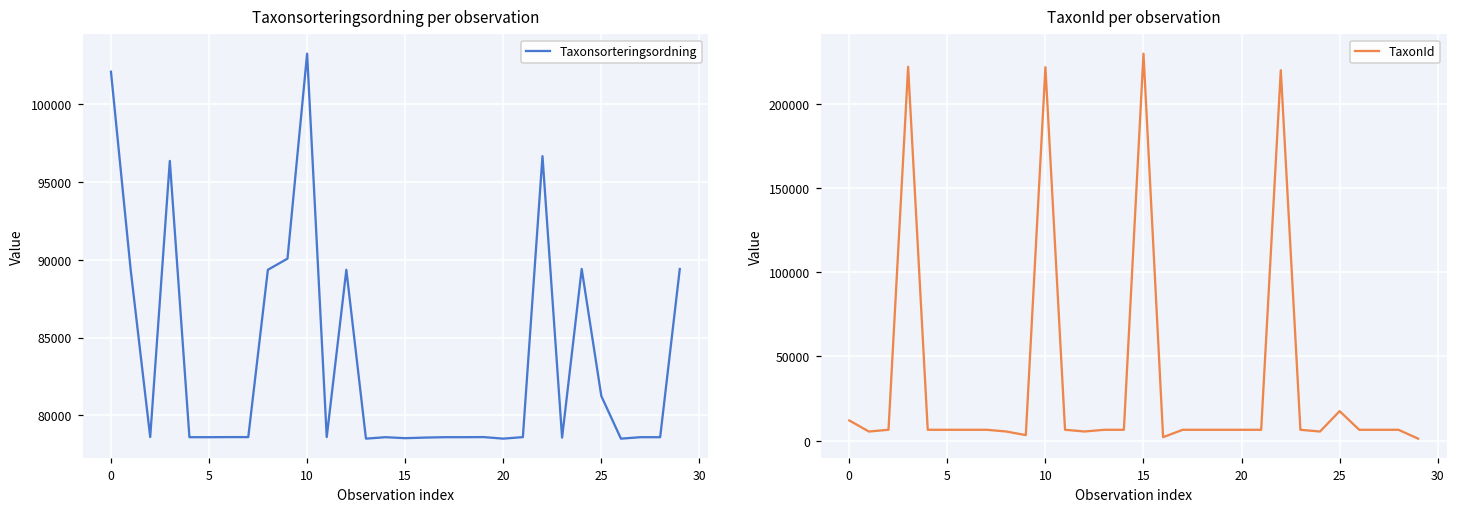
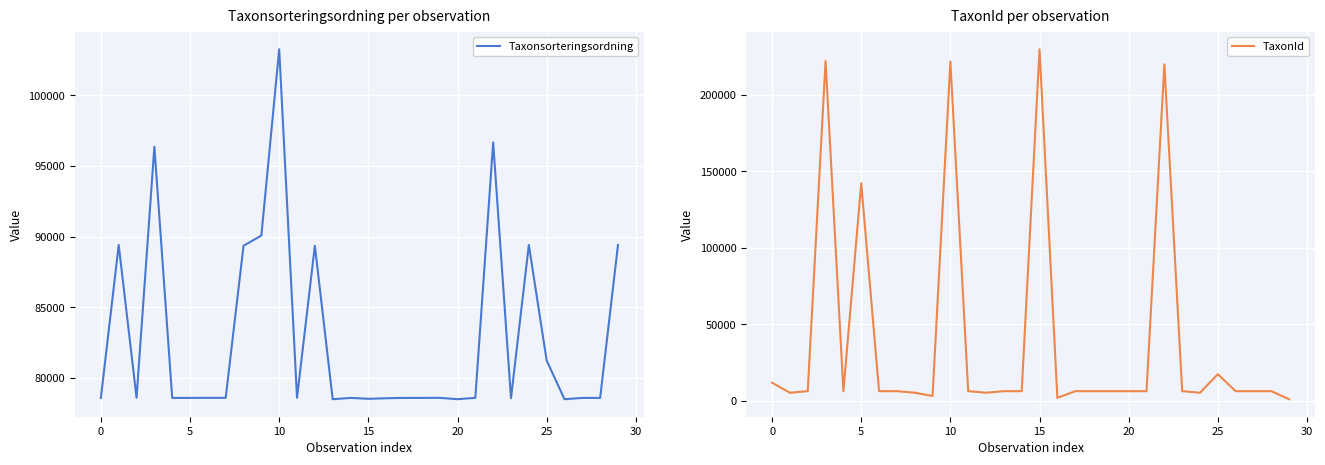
  {
    "Taxonsorteringsordning per observation": {
-     "0": 102100,
+     "0": 78600,
      "5": 78600,
      "10": 103300,
      "15": 78500,
      "20": 78500,
      "25": 81200
    },
    "TaxonId per observation": {
      "0": 12000,
-     "5": 6000,
+     "5": 142000,
      "10": 222000,
      "15": 230000,
      "20": 6000,
      "25": 18000
    }
  }
